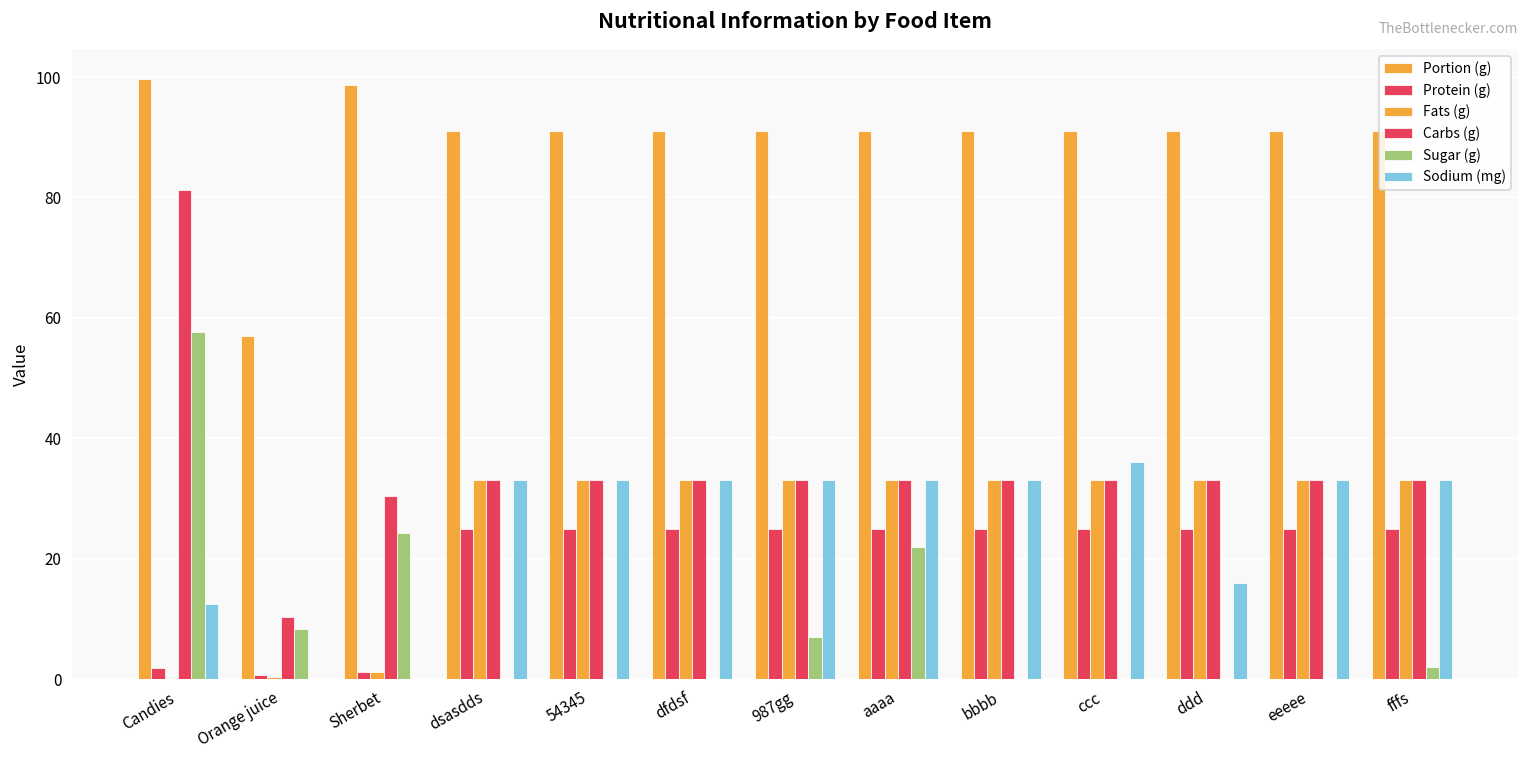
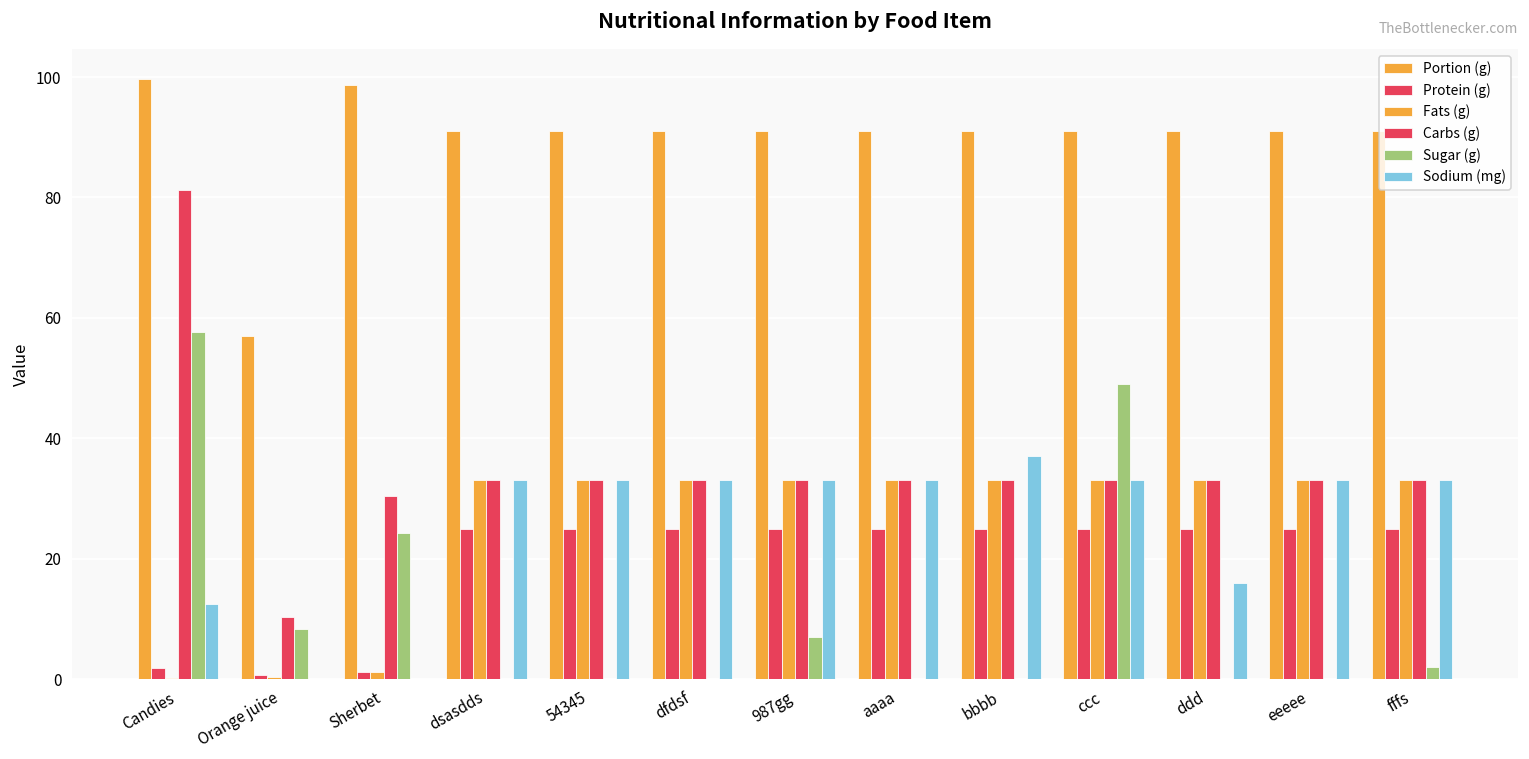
  {
    "Sugar (g)": {
      "Candies": 58,
      "Orange juice": 8,
      "Sherbet": 24,
      "dsasdds": 0,
      "54345": 0,
      "dfdsf": 0,
      "987gg": 7,
-     "aaaa": 22,
+     "aaaa": 0,
      "bbbb": 0,
-     "ccc": 0,
+     "ccc": 49,
      "ddd": 0,
      "eeeee": 0,
      "fffs": 2
    },
    "Sodium (mg)": {
      "Candies": 12,
      "dsasdds": 33,
      "54345": 33,
      "dfdsf": 33,
      "987gg": 33,
      "aaaa": 33,
-     "bbbb": 33,
-     "ccc": 36,
+     "bbbb": 37,
+     "ccc": 33,
      "ddd": 16,
      "eeeee": 33,
      "fffs": 33
    }
  }
